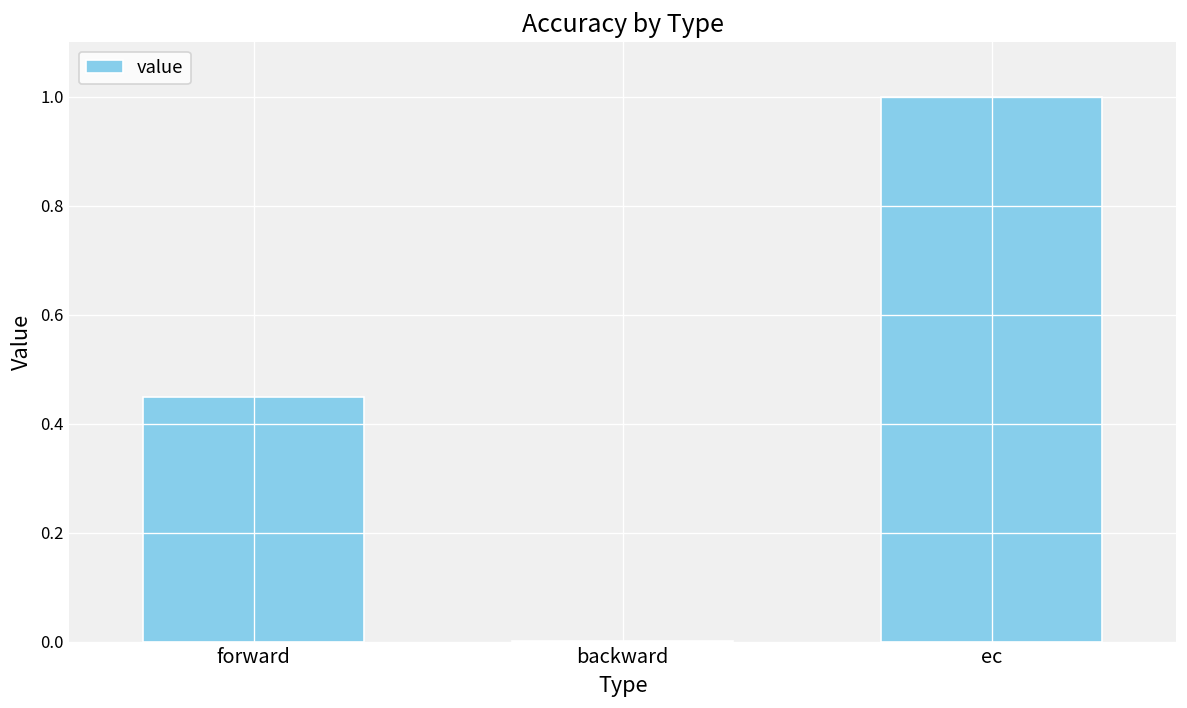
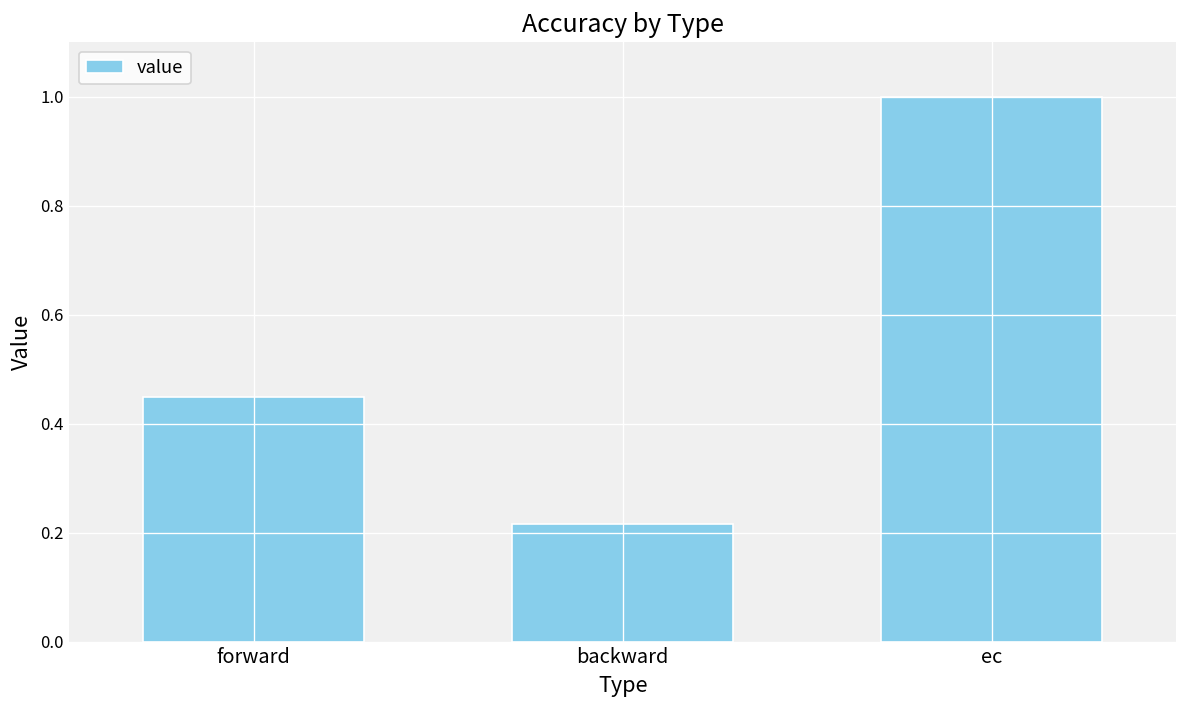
  {
    "forward": 0.45,
-   "backward": 0.00,
+   "backward": 0.22,
    "ec": 1.00
  }
